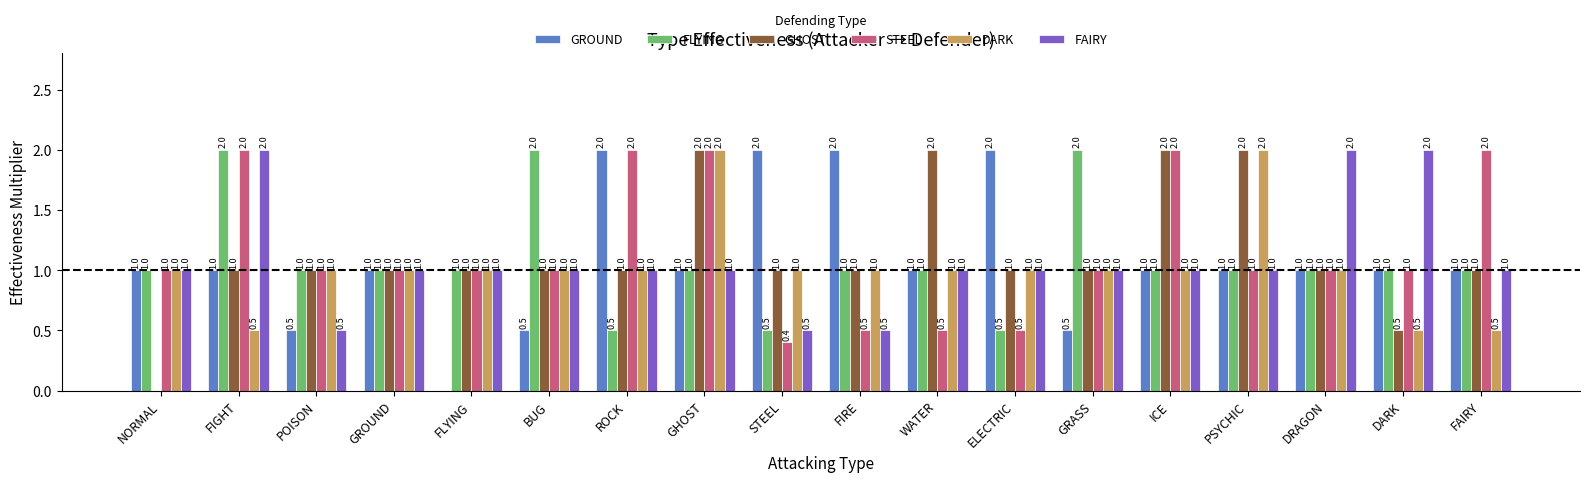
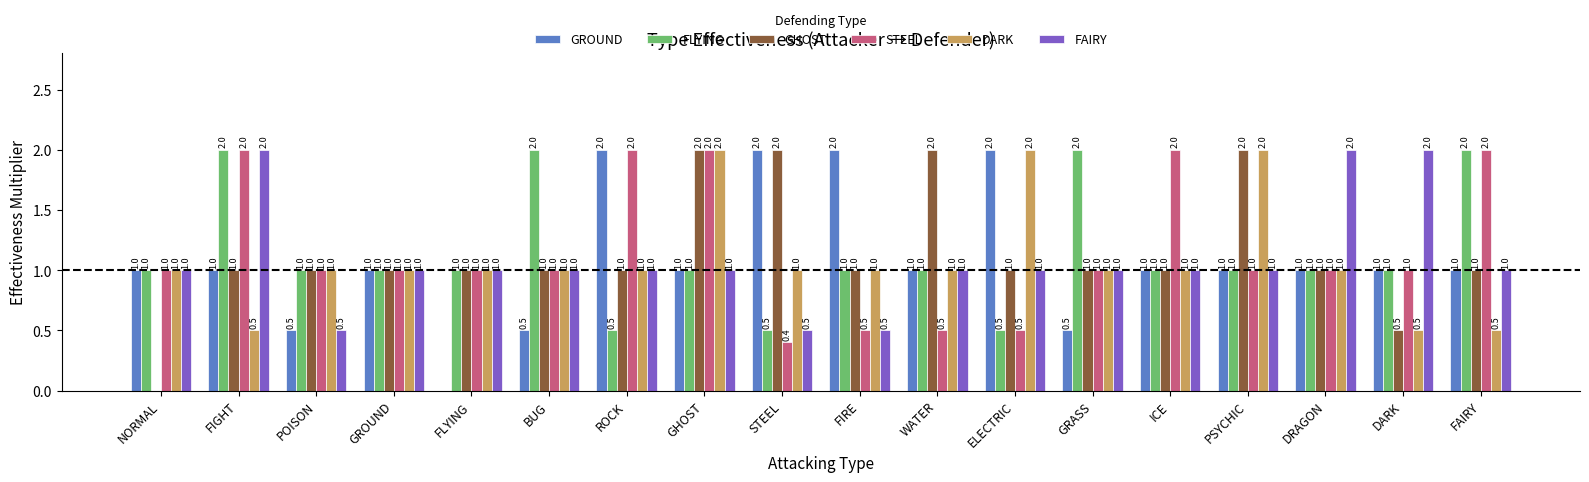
  {
    "FLYING": {
      "NORMAL": 1.0,
      "FIGHT": 2.0,
      "POISON": 1.0,
      "GROUND": 1.0,
      "FLYING": 1.0,
      "BUG": 2.0,
      "ROCK": 0.5,
      "GHOST": 1.0,
      "STEEL": 0.5,
      "FIRE": 1.0,
      "WATER": 1.0,
      "ELECTRIC": 0.5,
      "GRASS": 2.0,
      "ICE": 1.0,
      "PSYCHIC": 1.0,
      "DRAGON": 1.0,
      "DARK": 1.0,
-     "FAIRY": 1.0
+     "FAIRY": 2.0
    },
    "GHOST": {
      "FIGHT": 1.0,
      "POISON": 1.0,
      "GROUND": 1.0,
      "FLYING": 1.0,
      "BUG": 1.0,
      "ROCK": 1.0,
      "GHOST": 2.0,
-     "STEEL": 1.0,
+     "STEEL": 2.0,
      "FIRE": 1.0,
      "WATER": 2.0,
      "ELECTRIC": 1.0,
      "GRASS": 1.0,
-     "ICE": 2.0,
+     "ICE": 1.0,
      "PSYCHIC": 2.0,
      "DRAGON": 1.0,
      "DARK": 0.5,
      "FAIRY": 1.0
    },
    "STEEL": {
      "NORMAL": 1.0,
      "FIGHT": 2.0,
      "POISON": 1.0,
      "GROUND": 1.0,
      "FLYING": 1.0,
      "BUG": 1.0,
      "ROCK": 2.0,
      "GHOST": 2.0,
      "STEEL": 0.4,
      "FIRE": 0.5,
      "WATER": 0.5,
      "ELECTRIC": 0.5,
      "GRASS": 1.0,
      "ICE": 2.0,
      "PSYCHIC": 1.0,
      "DRAGON": 1.0,
      "DARK": 1.0,
      "FAIRY": 2.0
    },
    "DARK": {
      "NORMAL": 1.0,
      "FIGHT": 0.5,
      "POISON": 1.0,
      "GROUND": 1.0,
      "FLYING": 1.0,
      "BUG": 1.0,
      "ROCK": 1.0,
      "GHOST": 2.0,
      "STEEL": 1.0,
      "FIRE": 1.0,
      "WATER": 1.0,
-     "ELECTRIC": 1.0,
+     "ELECTRIC": 2.0,
      "GRASS": 1.0,
      "ICE": 1.0,
      "PSYCHIC": 2.0,
      "DRAGON": 1.0,
      "DARK": 0.5,
      "FAIRY": 0.5
    }
  }
